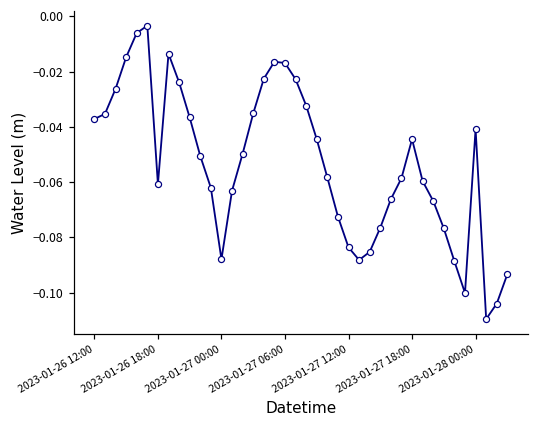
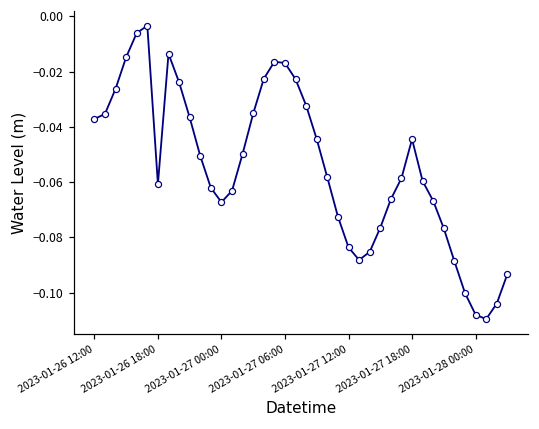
  {
    "2023-01-26 12:00": -0.037,
    "2023-01-26 18:00": -0.061,
-   "2023-01-27 00:00": -0.088,
+   "2023-01-27 00:00": -0.067,
    "2023-01-27 06:00": -0.017,
    "2023-01-27 12:00": -0.084,
    "2023-01-27 18:00": -0.044,
-   "2023-01-28 00:00": -0.041
+   "2023-01-28 00:00": -0.108
  }
